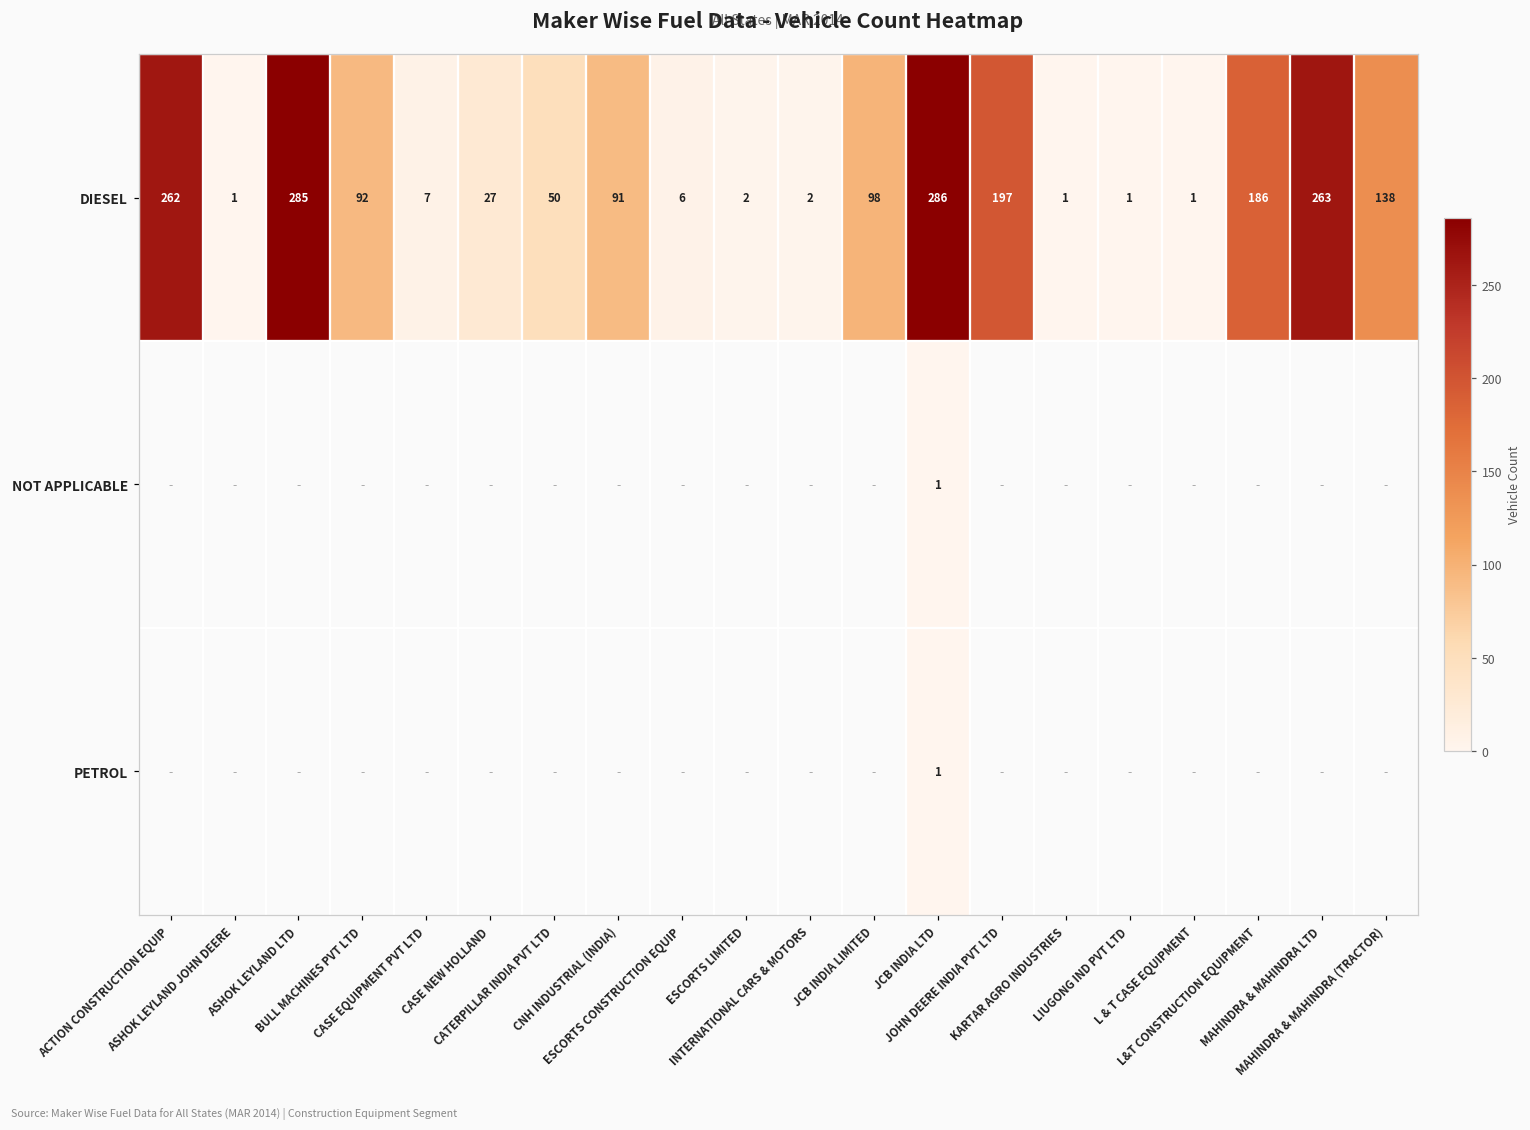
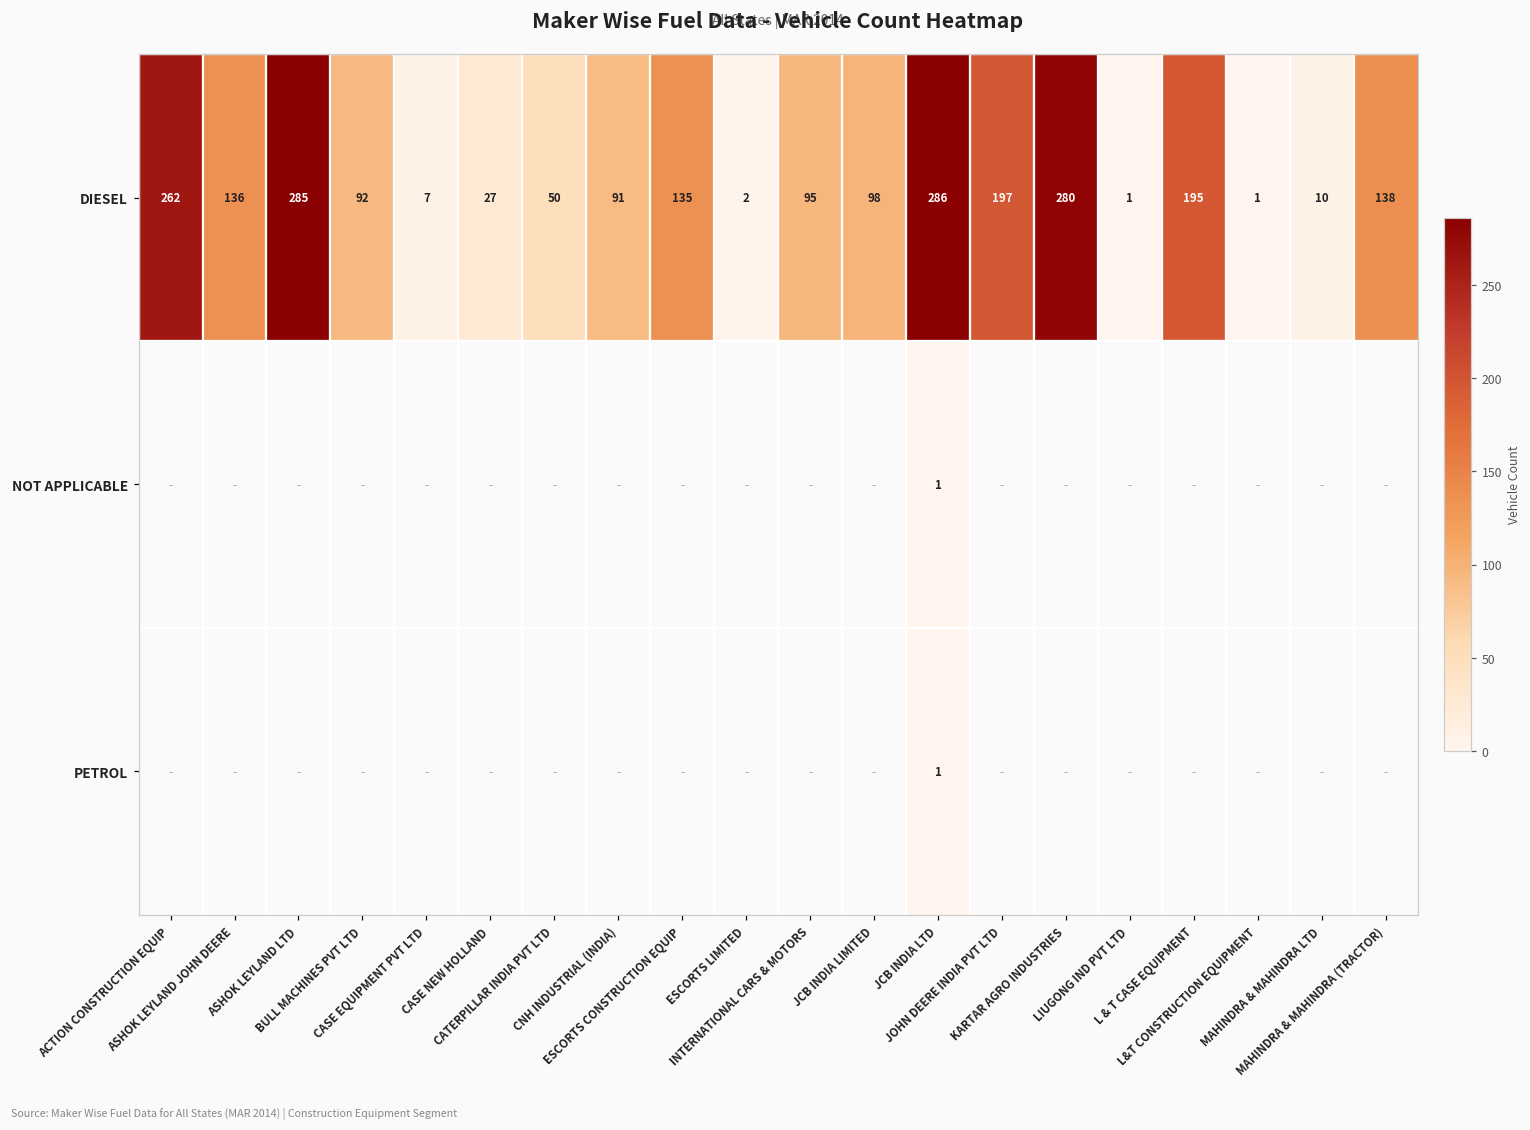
  {
    "DIESEL": {
      "ACTION CONSTRUCTION EQUIP": 262,
-     "ASHOK LEYLAND JOHN DEERE": 1,
+     "ASHOK LEYLAND JOHN DEERE": 136,
      "ASHOK LEYLAND LTD": 285,
      "BULL MACHINES PVT LTD": 92,
      "CASE EQUIPMENT PVT LTD": 7,
      "CASE NEW HOLLAND": 27,
      "CATERPILLAR INDIA PVT LTD": 50,
      "CNH INDUSTRIAL (INDIA)": 91,
-     "ESCORTS CONSTRUCTION EQUIP": 6,
+     "ESCORTS CONSTRUCTION EQUIP": 135,
      "ESCORTS LIMITED": 2,
-     "INTERNATIONAL CARS & MOTORS": 2,
+     "INTERNATIONAL CARS & MOTORS": 95,
      "JCB INDIA LIMITED": 98,
      "JCB INDIA LTD": 286,
      "JOHN DEERE INDIA PVT LTD": 197,
-     "KARTAR AGRO INDUSTRIES": 1,
+     "KARTAR AGRO INDUSTRIES": 280,
      "LIUGONG IND PVT LTD": 1,
-     "L & T CASE EQUIPMENT": 1,
-     "L&T CONSTRUCTION EQUIPMENT": 186,
-     "MAHINDRA & MAHINDRA LTD": 263,
+     "L & T CASE EQUIPMENT": 195,
+     "L&T CONSTRUCTION EQUIPMENT": 1,
+     "MAHINDRA & MAHINDRA LTD": 10,
      "MAHINDRA & MAHINDRA (TRACTOR)": 138
    },
    "NOT APPLICABLE": {
      "JCB INDIA LTD": 1
    },
    "PETROL": {
      "JCB INDIA LTD": 1
    }
  }
